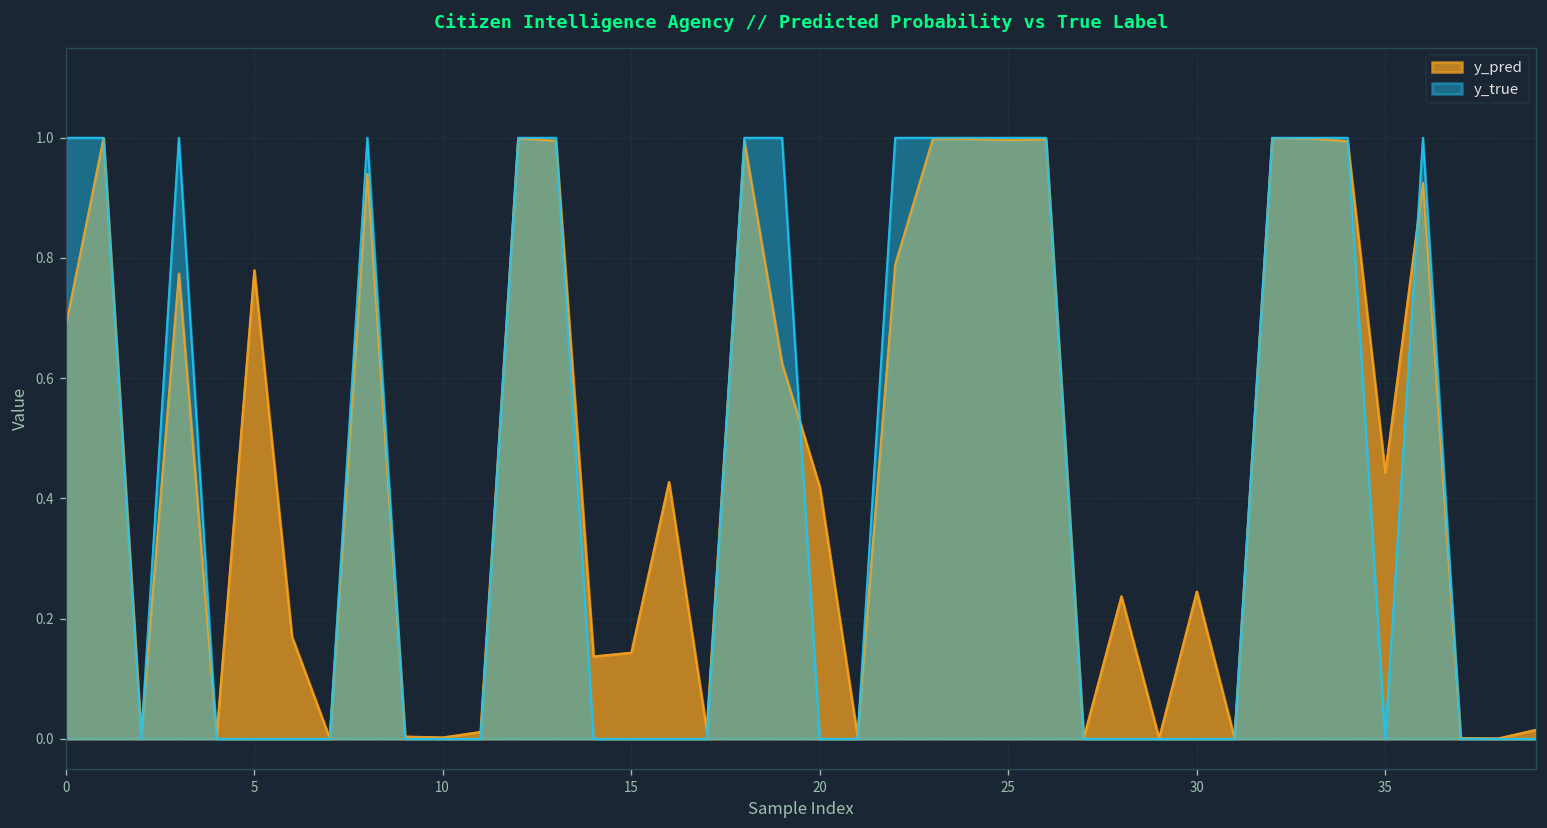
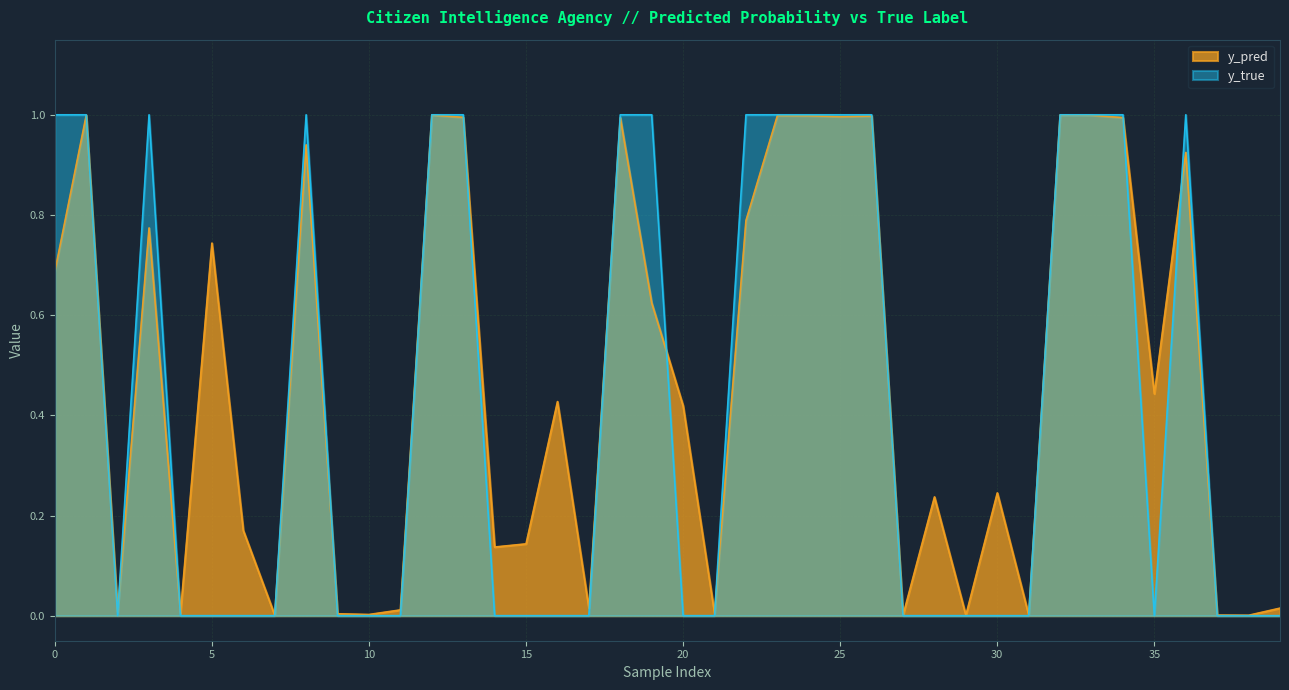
  {
    "y_pred": {
      "0": 0.69,
-     "5": 0.78,
+     "5": 0.74,
      "15": 0.14,
      "20": 0.42,
      "30": 0.25,
      "35": 0.44
    },
    "y_true": {
      "0": 1.00,
      "5": 0.00,
      "15": 0.00,
      "20": 0.00,
      "30": 0.00,
      "35": 0.00
    }
  }
